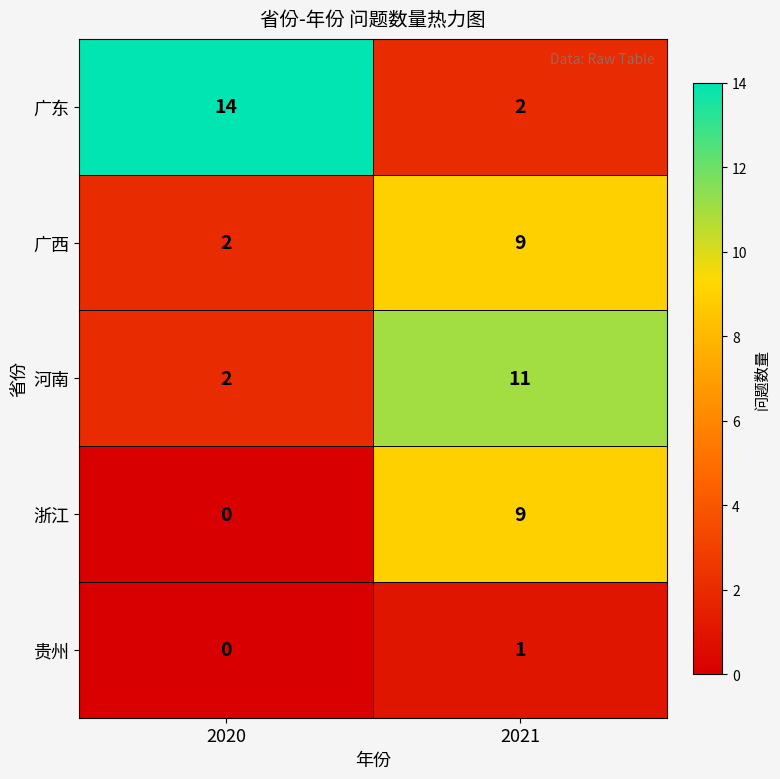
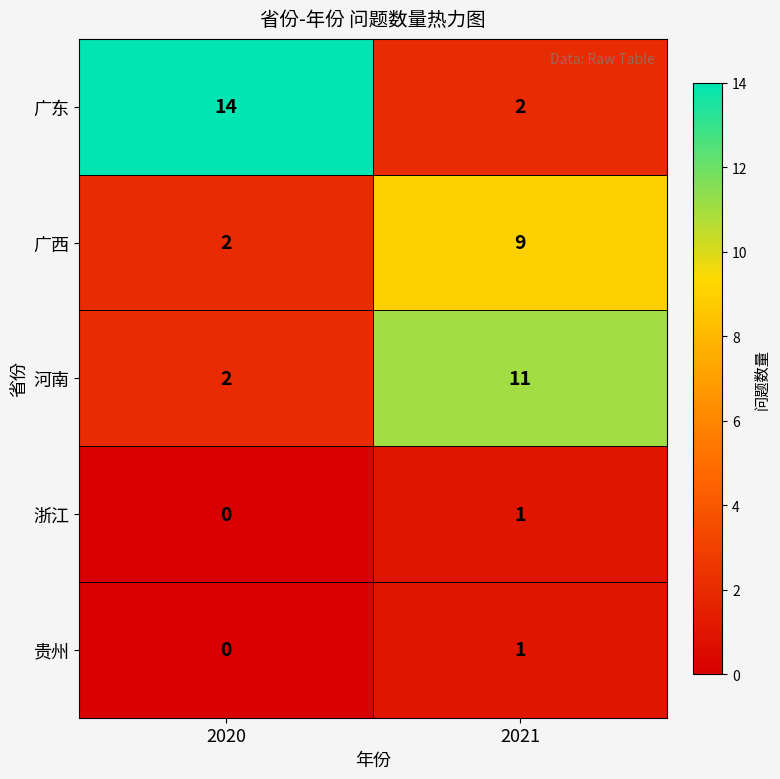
  {
    "广东": {
      "2020": 14
    },
    "广西": {
      "2020": 2,
      "2021": 9
    },
    "河南": {
      "2020": 2,
      "2021": 11
    },
    "浙江": {
      "2020": 0,
-     "2021": 9
+     "2021": 1
    },
    "贵州": {
      "2020": 0,
      "2021": 1
    }
  }
